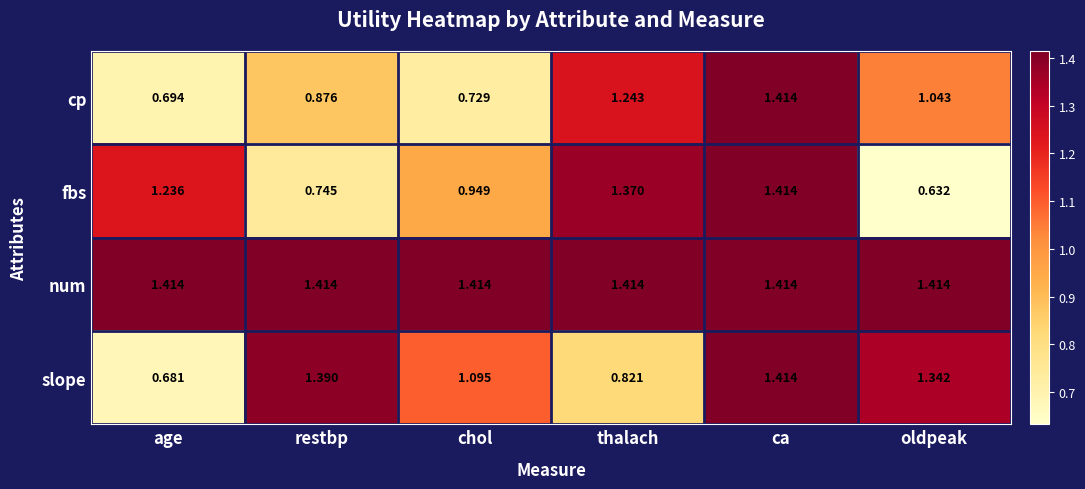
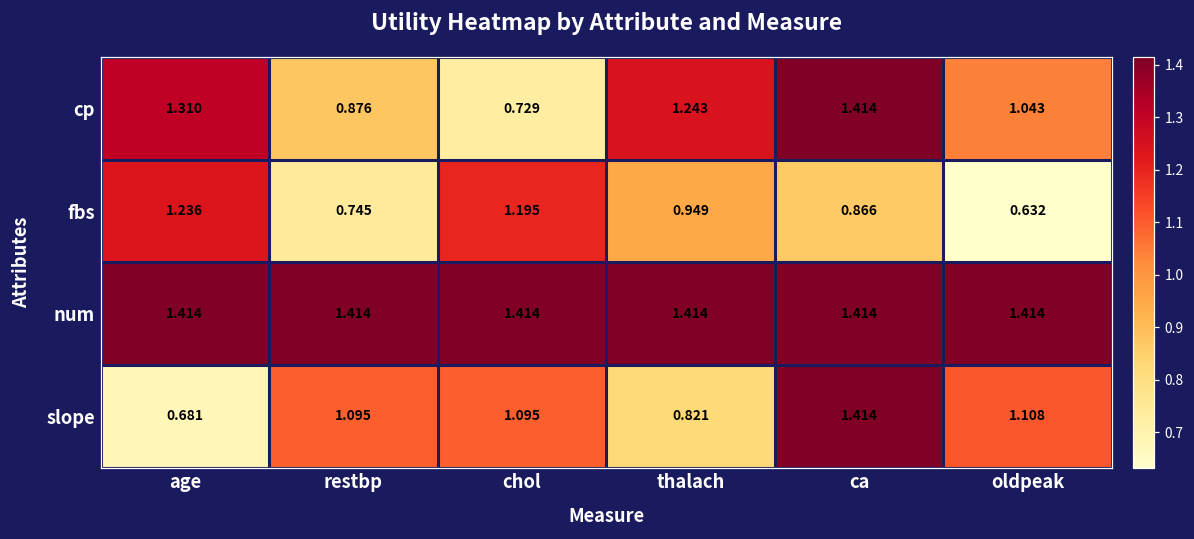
  {
    "cp": {
-     "age": 0.694,
+     "age": 1.310,
      "restbp": 0.876,
      "chol": 0.729,
      "thalach": 1.243,
      "ca": 1.414,
      "oldpeak": 1.043
    },
    "fbs": {
      "age": 1.236,
      "restbp": 0.745,
-     "chol": 0.949,
-     "thalach": 1.370,
-     "ca": 1.414,
+     "chol": 1.195,
+     "thalach": 0.949,
+     "ca": 0.866,
      "oldpeak": 0.632
    },
    "num": {
      "age": 1.414,
      "restbp": 1.414,
      "chol": 1.414,
      "thalach": 1.414,
      "ca": 1.414,
      "oldpeak": 1.414
    },
    "slope": {
      "age": 0.681,
-     "restbp": 1.390,
+     "restbp": 1.095,
      "chol": 1.095,
      "thalach": 0.821,
      "ca": 1.414,
-     "oldpeak": 1.342
+     "oldpeak": 1.108
    }
  }
